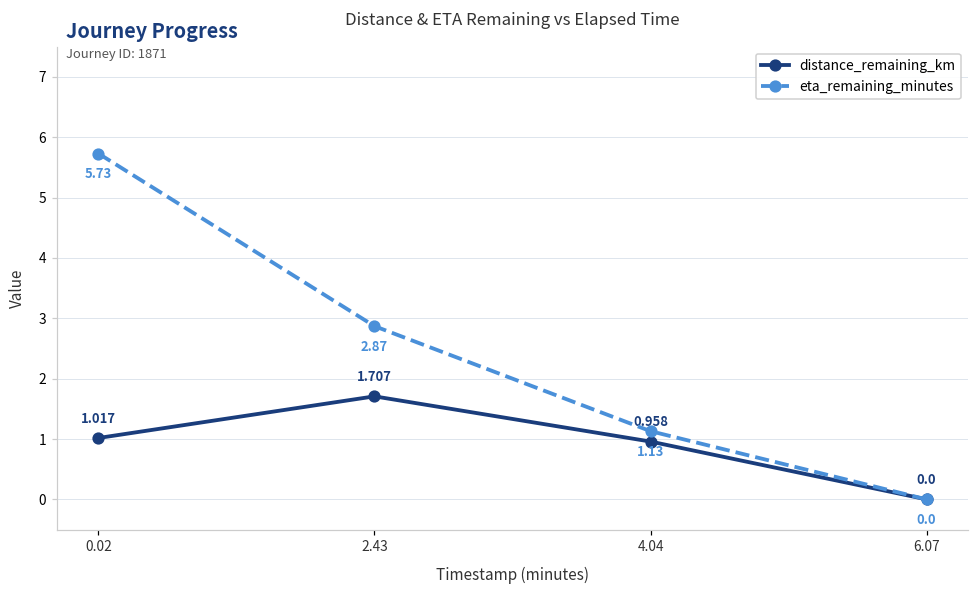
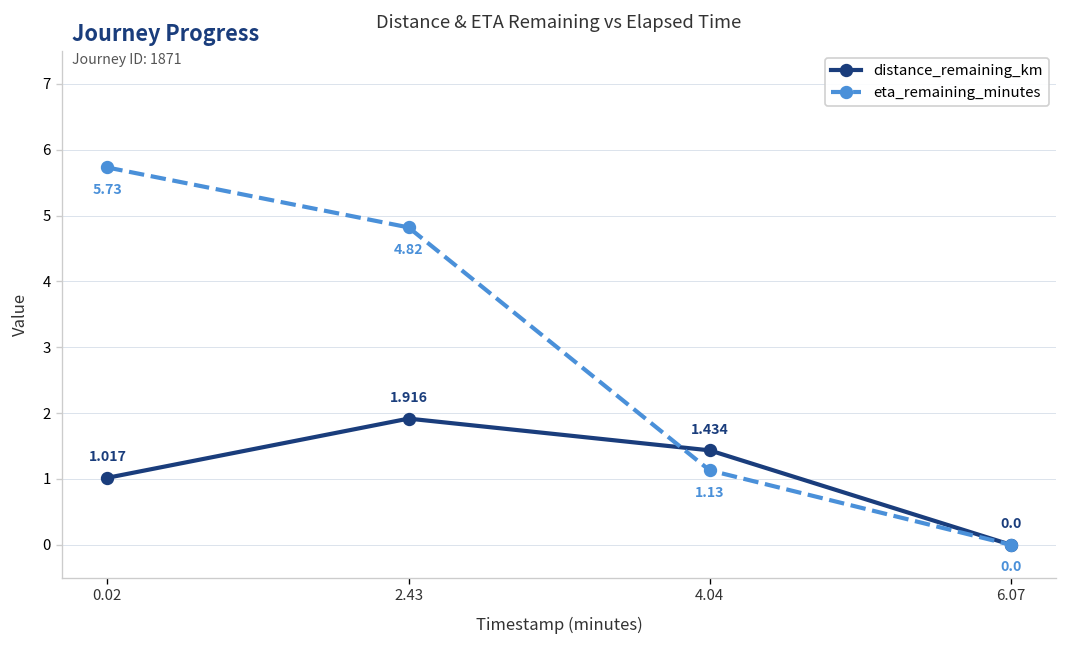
  {
    "distance_remaining_km": {
      "0.02": 1.017,
-     "2.43": 1.707,
-     "4.04": 0.958
+     "2.43": 1.916,
+     "4.04": 1.434
    },
    "eta_remaining_minutes": {
      "0.02": 5.73,
-     "2.43": 2.87,
+     "2.43": 4.82,
      "4.04": 1.13
    }
  }
